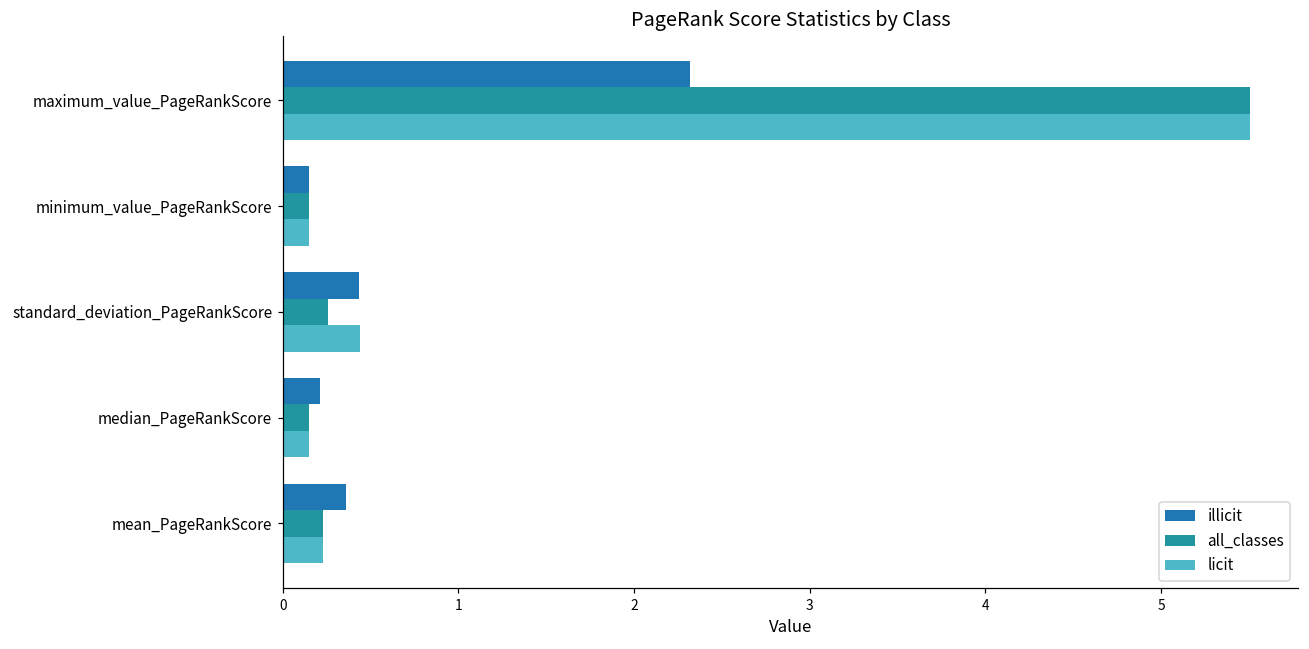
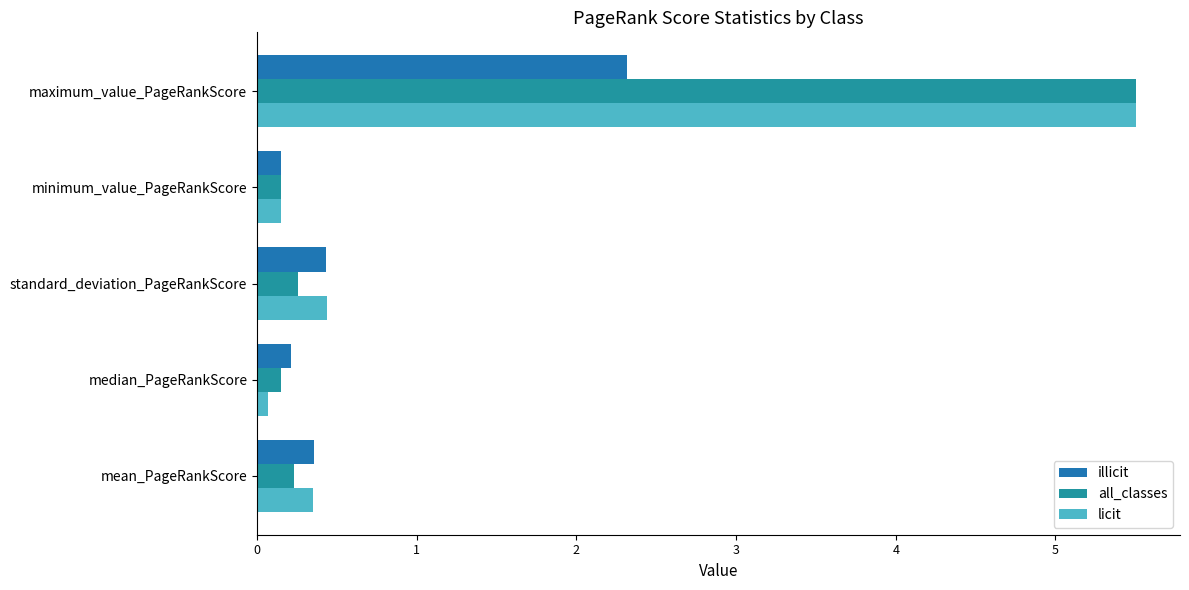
  {
    "licit": {
      "maximum_value_PageRankScore": 5.51,
      "minimum_value_PageRankScore": 0.15,
      "standard_deviation_PageRankScore": 0.44,
-     "median_PageRankScore": 0.15,
-     "mean_PageRankScore": 0.23
+     "median_PageRankScore": 0.07,
+     "mean_PageRankScore": 0.35
    }
  }
